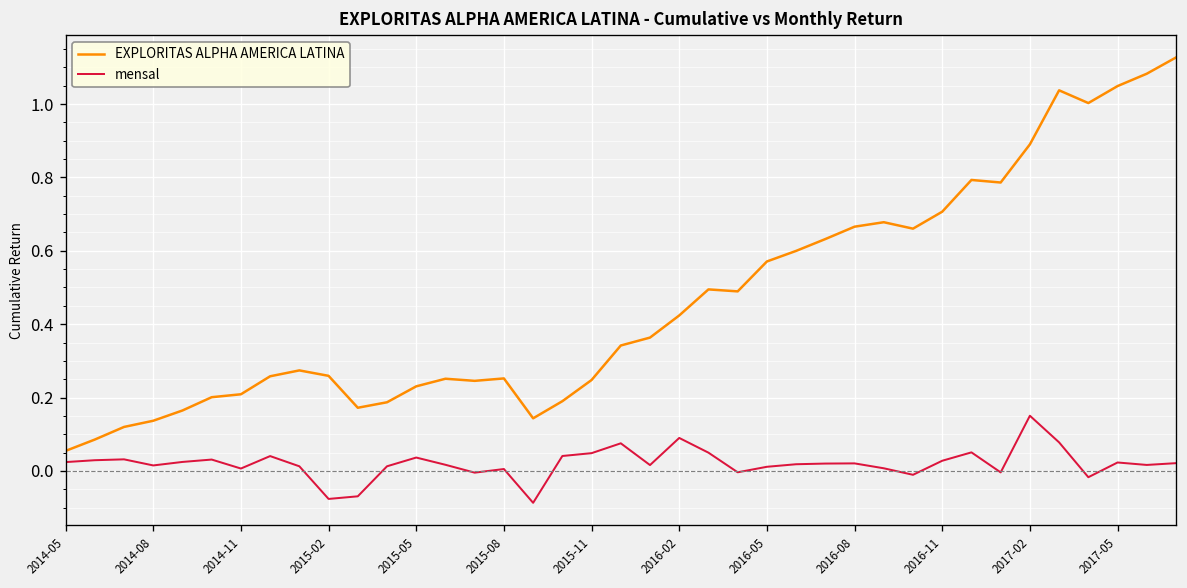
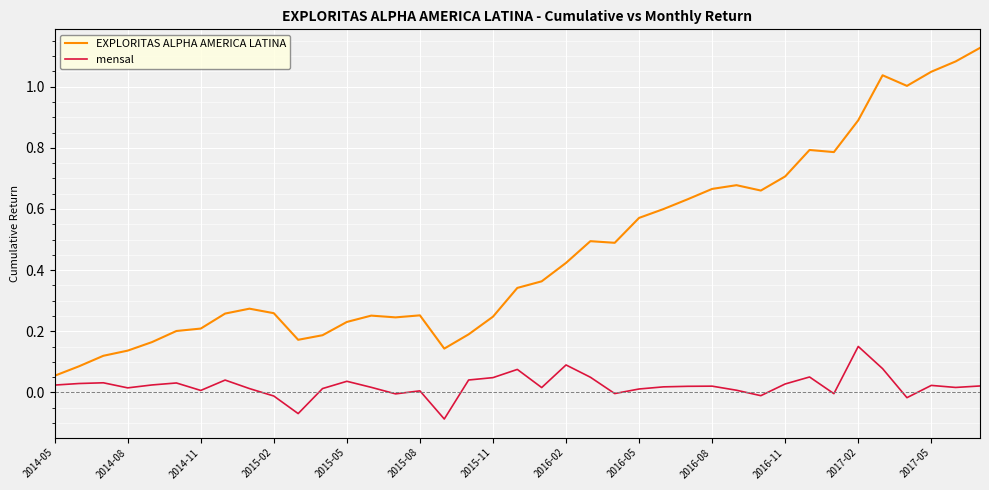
  {
    "EXPLORITAS ALPHA AMERICA LATINA": {
      "2014-05": 0.05,
      "2014-08": 0.14,
      "2014-11": 0.21,
      "2015-02": 0.26,
      "2015-05": 0.23,
      "2015-08": 0.25,
      "2015-11": 0.25,
      "2016-02": 0.42,
      "2016-05": 0.57,
      "2016-08": 0.67,
      "2016-11": 0.71,
      "2017-02": 0.89,
      "2017-05": 1.05
    },
    "mensal": {
      "2014-05": 0.02,
      "2014-08": 0.02,
      "2014-11": 0.01,
-     "2015-02": -0.08,
+     "2015-02": -0.01,
      "2015-05": 0.04,
      "2015-08": 0.01,
      "2015-11": 0.05,
      "2016-02": 0.09,
      "2016-05": 0.01,
      "2016-08": 0.02,
      "2016-11": 0.03,
      "2017-02": 0.15,
      "2017-05": 0.02
    }
  }
